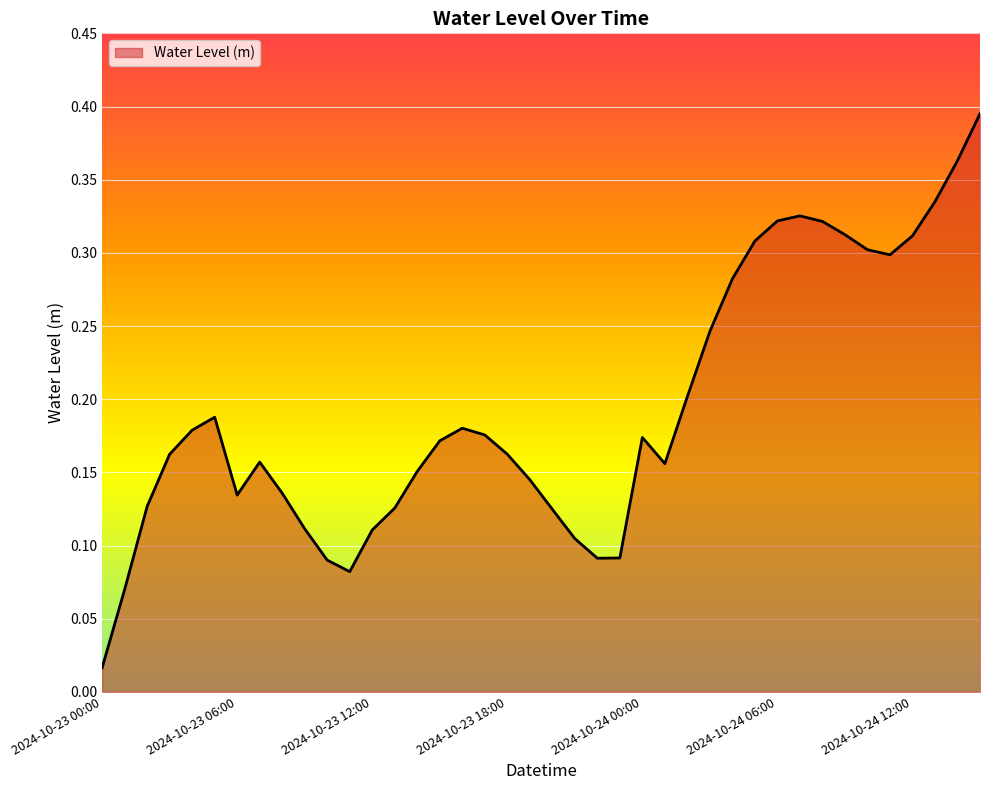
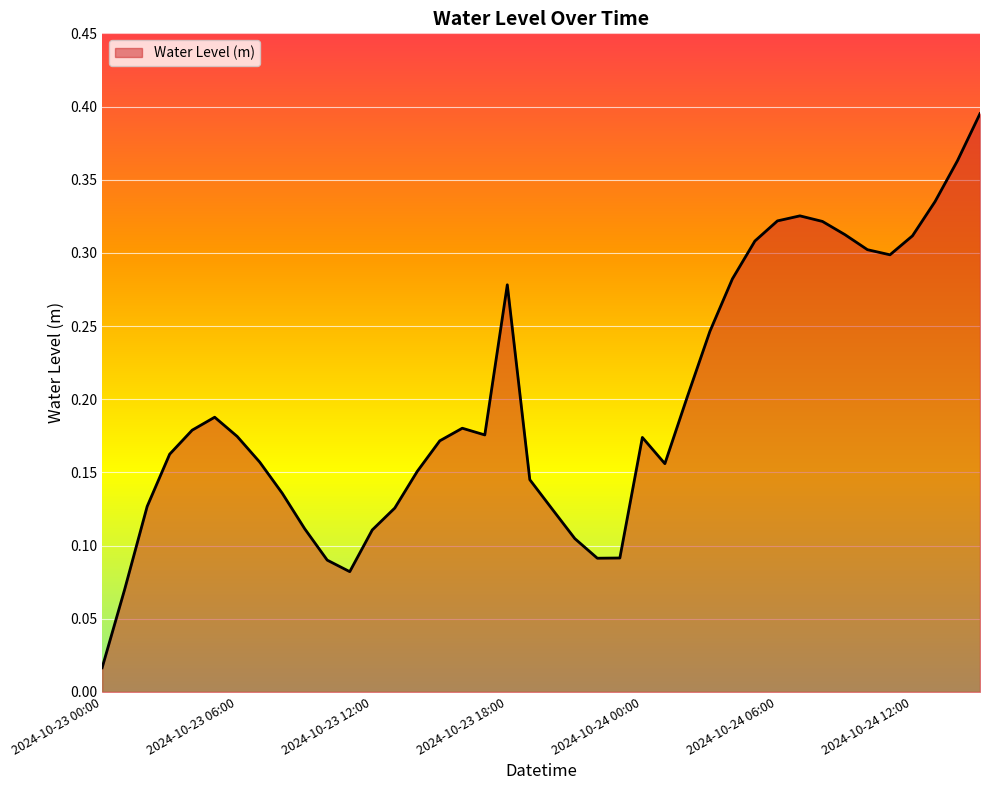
  {
    "2024-10-23 00:00": 0.017,
-   "2024-10-23 06:00": 0.135,
+   "2024-10-23 06:00": 0.175,
    "2024-10-23 12:00": 0.111,
-   "2024-10-23 18:00": 0.162,
+   "2024-10-23 18:00": 0.278,
    "2024-10-24 00:00": 0.174,
    "2024-10-24 06:00": 0.322,
    "2024-10-24 12:00": 0.312
  }
